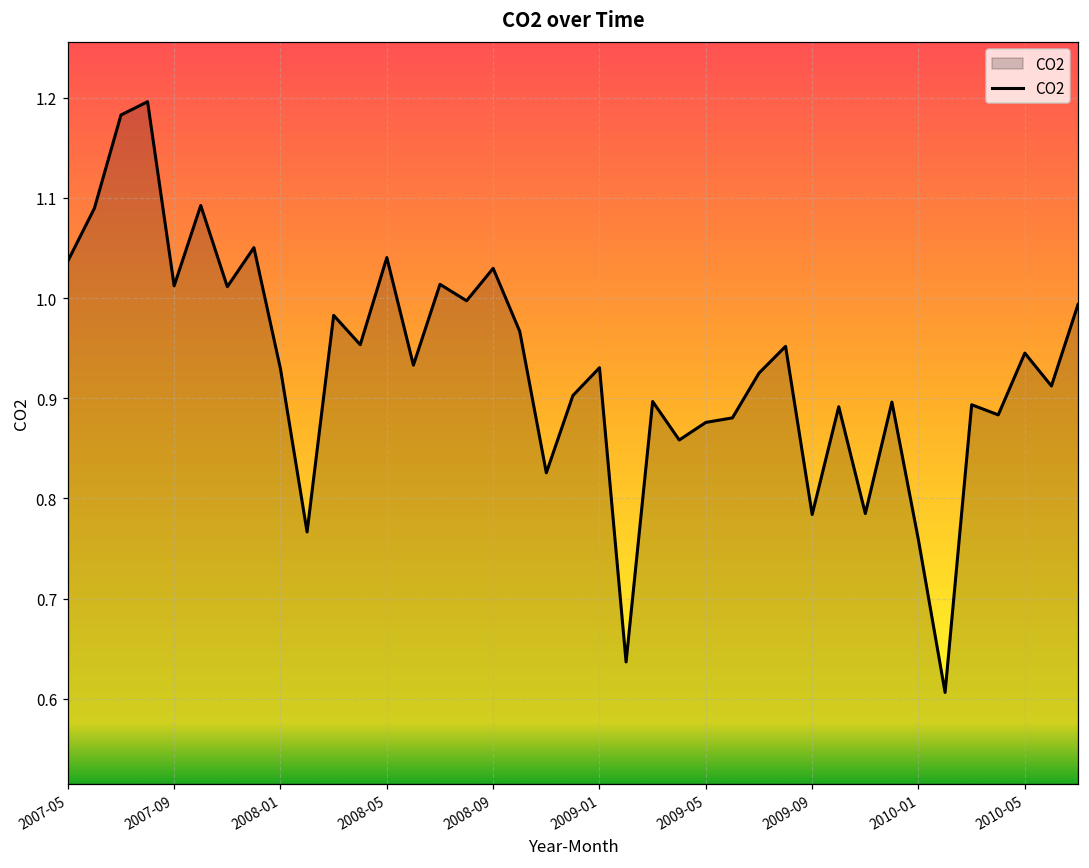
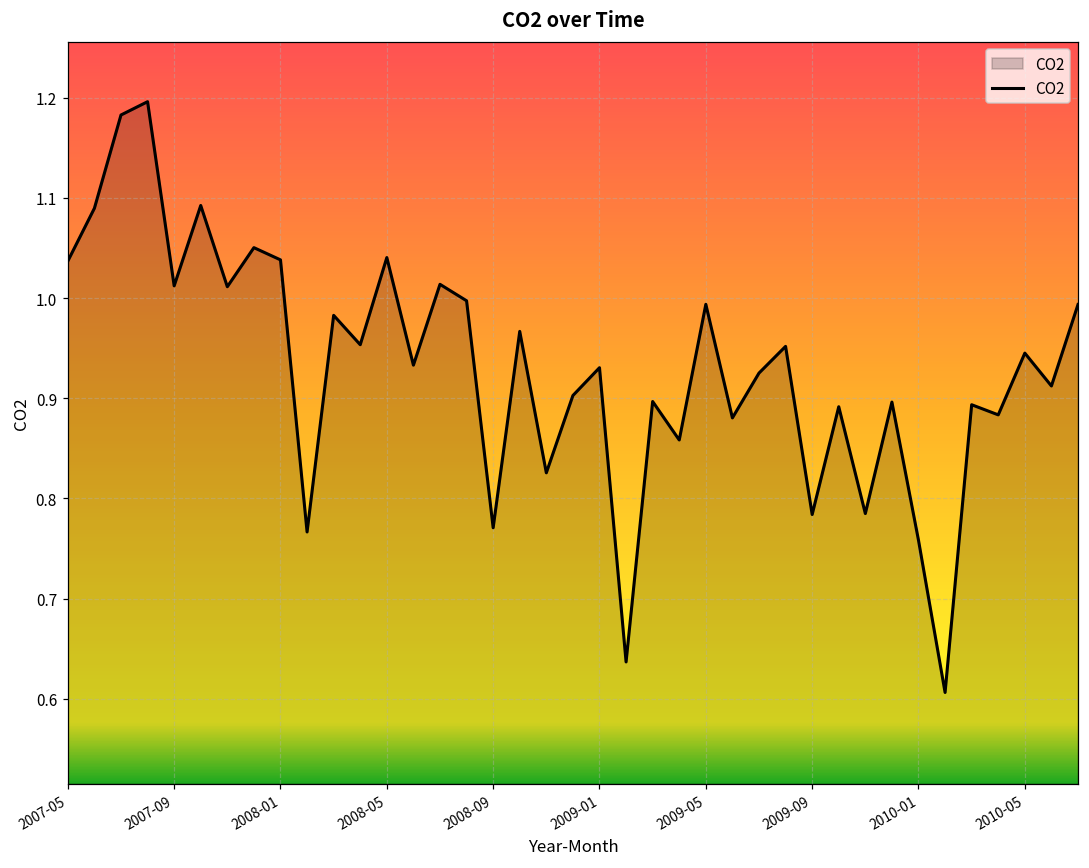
  {
    "2007-05": 1.04,
    "2007-09": 1.01,
-   "2008-01": 0.93,
+   "2008-01": 1.04,
    "2008-05": 1.04,
-   "2008-09": 1.03,
+   "2008-09": 0.77,
    "2009-01": 0.93,
-   "2009-05": 0.88,
+   "2009-05": 0.99,
    "2009-09": 0.78,
    "2010-01": 0.76,
    "2010-05": 0.95
  }
